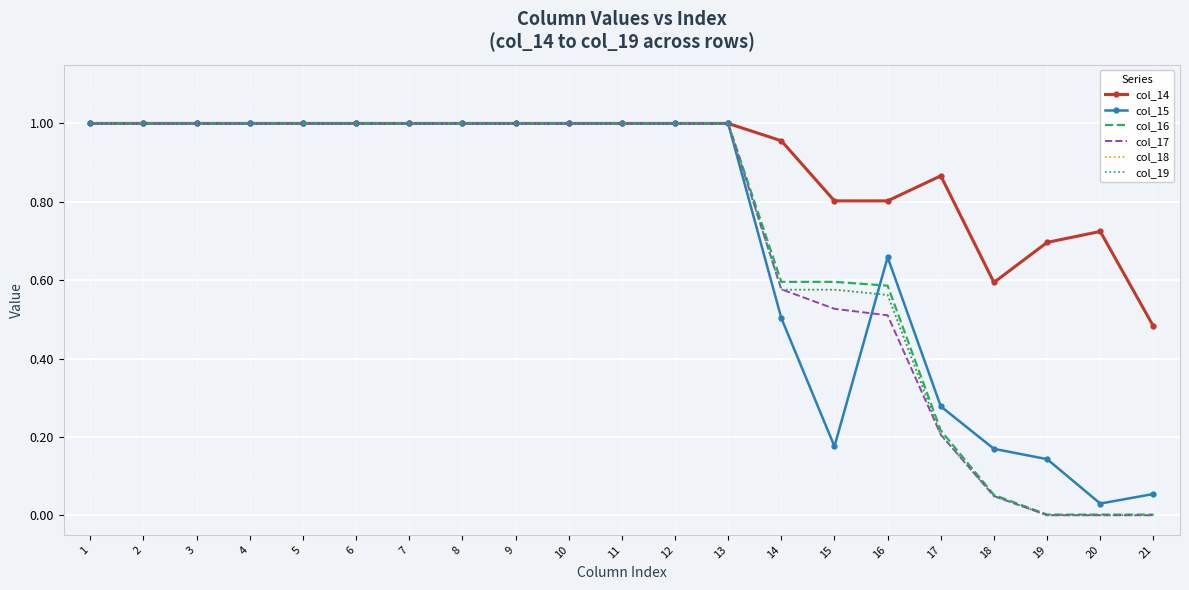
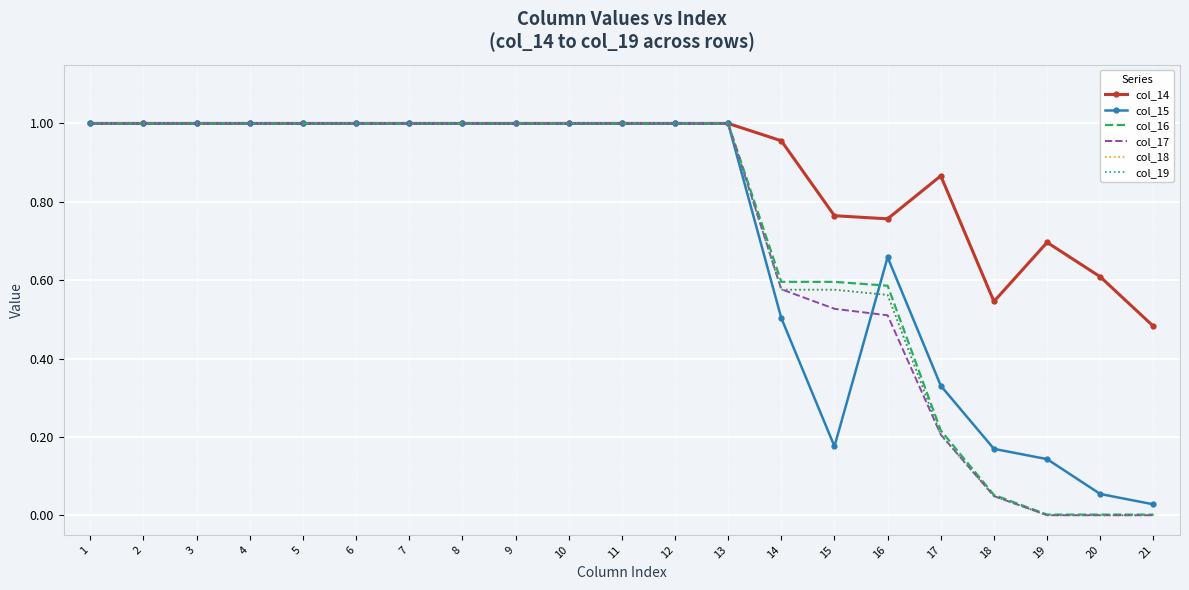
  {
    "col_14": {
      "14": 0.96,
-     "15": 0.80,
-     "16": 0.80,
+     "15": 0.76,
+     "16": 0.76,
      "17": 0.87,
-     "18": 0.59,
+     "18": 0.55,
      "19": 0.70,
-     "20": 0.72,
+     "20": 0.61,
      "21": 0.48
    },
    "col_15": {
      "14": 0.50,
      "15": 0.18,
      "16": 0.66,
-     "17": 0.28,
+     "17": 0.33,
      "18": 0.17,
      "19": 0.14,
-     "20": 0.03,
-     "21": 0.05
+     "20": 0.05,
+     "21": 0.03
    },
    "col_17": {
      "15": 0.53,
      "16": 0.51
    }
  }
